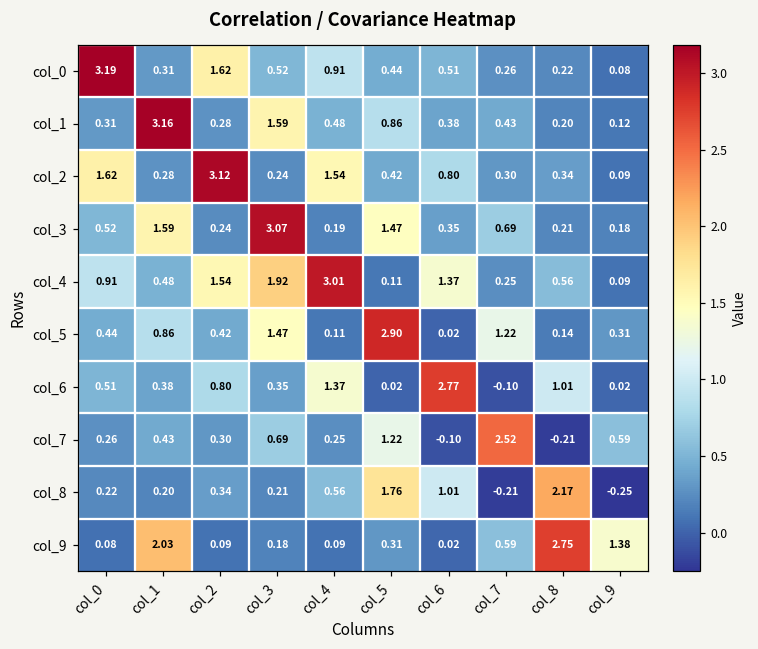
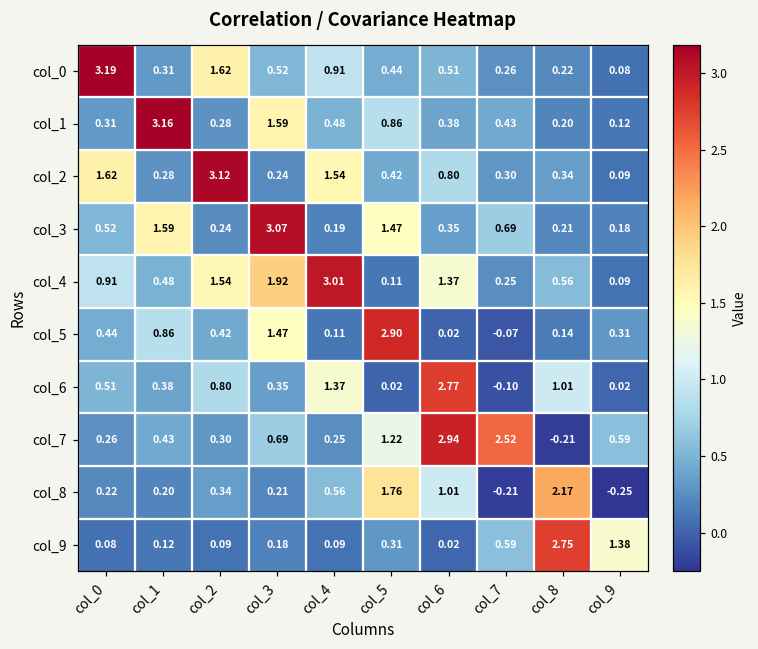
  {
    "col_0": {
      "col_0": 3.19,
      "col_1": 0.31,
      "col_2": 1.62,
      "col_3": 0.52,
      "col_4": 0.91,
      "col_5": 0.44,
      "col_6": 0.51,
      "col_7": 0.26,
      "col_8": 0.22,
      "col_9": 0.08
    },
    "col_1": {
      "col_0": 0.31,
      "col_1": 3.16,
      "col_2": 0.28,
      "col_3": 1.59,
      "col_4": 0.48,
      "col_5": 0.86,
      "col_6": 0.38,
      "col_7": 0.43,
      "col_8": 0.20,
      "col_9": 0.12
    },
    "col_2": {
      "col_0": 1.62,
      "col_1": 0.28,
      "col_2": 3.12,
      "col_3": 0.24,
      "col_4": 1.54,
      "col_5": 0.42,
      "col_6": 0.80,
      "col_7": 0.30,
      "col_8": 0.34,
      "col_9": 0.09
    },
    "col_3": {
      "col_0": 0.52,
      "col_1": 1.59,
      "col_2": 0.24,
      "col_3": 3.07,
      "col_4": 0.19,
      "col_5": 1.47,
      "col_6": 0.35,
      "col_7": 0.69,
      "col_8": 0.21,
      "col_9": 0.18
    },
    "col_4": {
      "col_0": 0.91,
      "col_1": 0.48,
      "col_2": 1.54,
      "col_3": 1.92,
      "col_4": 3.01,
      "col_5": 0.11,
      "col_6": 1.37,
      "col_7": 0.25,
      "col_8": 0.56,
      "col_9": 0.09
    },
    "col_5": {
      "col_0": 0.44,
      "col_1": 0.86,
      "col_2": 0.42,
      "col_3": 1.47,
      "col_4": 0.11,
      "col_5": 2.90,
      "col_6": 0.02,
-     "col_7": 1.22,
+     "col_7": -0.07,
      "col_8": 0.14,
      "col_9": 0.31
    },
    "col_6": {
      "col_0": 0.51,
      "col_1": 0.38,
      "col_2": 0.80,
      "col_3": 0.35,
      "col_4": 1.37,
      "col_5": 0.02,
      "col_6": 2.77,
      "col_7": -0.10,
      "col_8": 1.01,
      "col_9": 0.02
    },
    "col_7": {
      "col_0": 0.26,
      "col_1": 0.43,
      "col_2": 0.30,
      "col_3": 0.69,
      "col_4": 0.25,
      "col_5": 1.22,
-     "col_6": -0.10,
+     "col_6": 2.94,
      "col_7": 2.52,
      "col_8": -0.21,
      "col_9": 0.59
    },
    "col_8": {
      "col_0": 0.22,
      "col_1": 0.20,
      "col_2": 0.34,
      "col_3": 0.21,
      "col_4": 0.56,
      "col_5": 1.76,
      "col_6": 1.01,
      "col_7": -0.21,
      "col_8": 2.17,
      "col_9": -0.25
    },
    "col_9": {
      "col_0": 0.08,
-     "col_1": 2.03,
+     "col_1": 0.12,
      "col_2": 0.09,
      "col_3": 0.18,
      "col_4": 0.09,
      "col_5": 0.31,
      "col_6": 0.02,
      "col_7": 0.59,
      "col_8": 2.75,
      "col_9": 1.38
    }
  }
